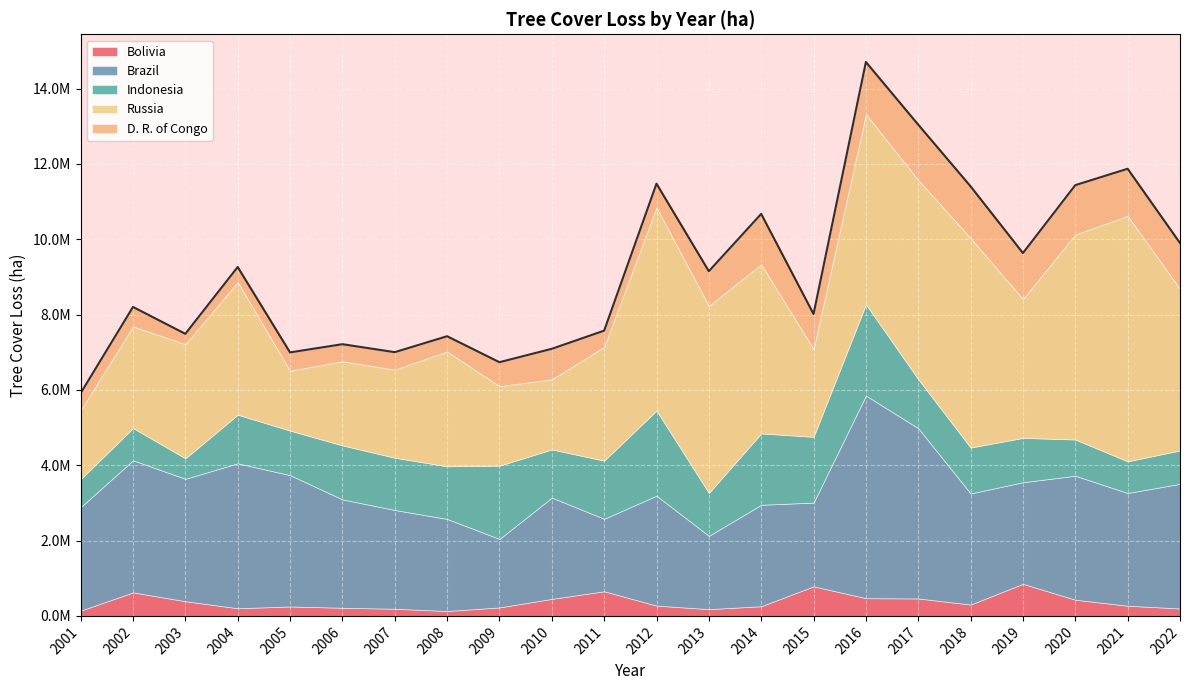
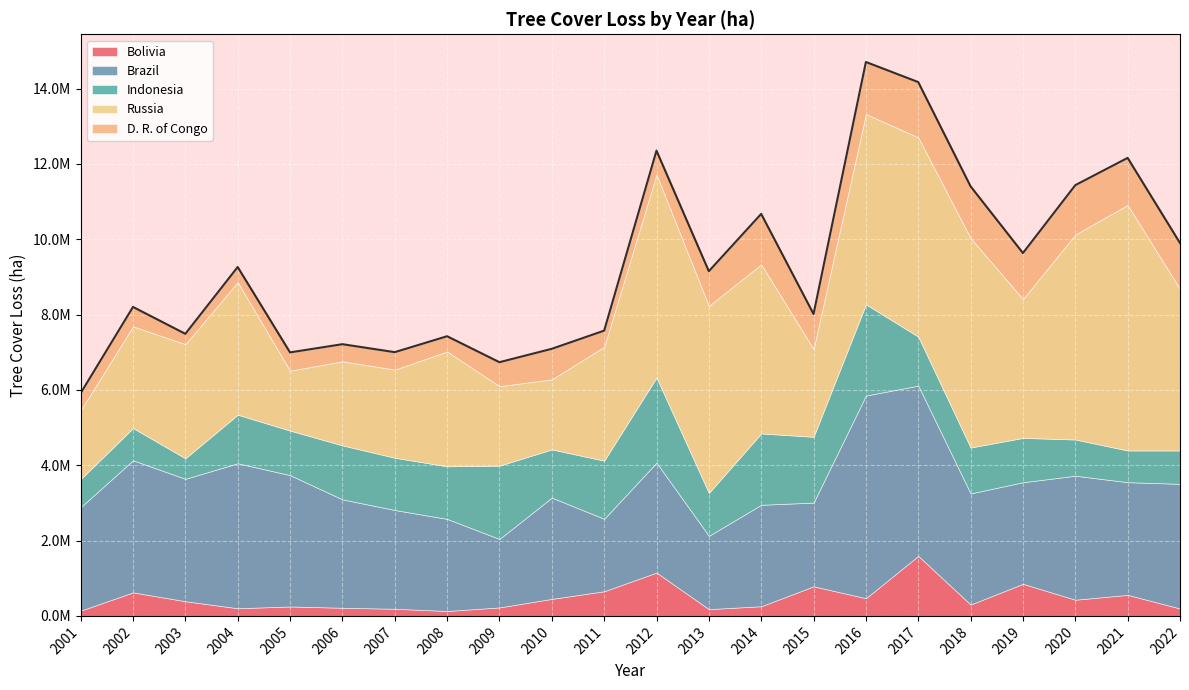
  {
    "Bolivia": {
      "2001": 100000,
      "2002": 600000,
      "2003": 400000,
      "2004": 200000,
      "2005": 300000,
      "2006": 200000,
      "2007": 200000,
      "2008": 100000,
      "2009": 200000,
      "2010": 500000,
      "2011": 700000,
-     "2012": 300000,
+     "2012": 1200000,
      "2013": 200000,
      "2014": 300000,
      "2015": 800000,
      "2016": 500000,
-     "2017": 500000,
+     "2017": 1600000,
      "2018": 300000,
      "2019": 900000,
      "2020": 400000,
-     "2021": 300000,
+     "2021": 600000,
      "2022": 200000
    }
  }
